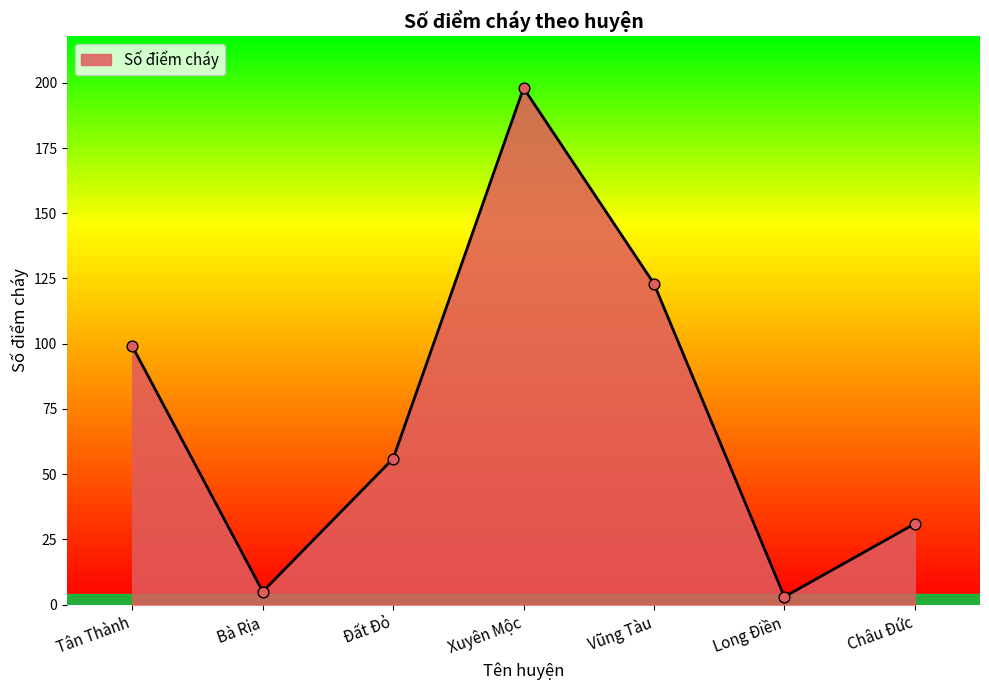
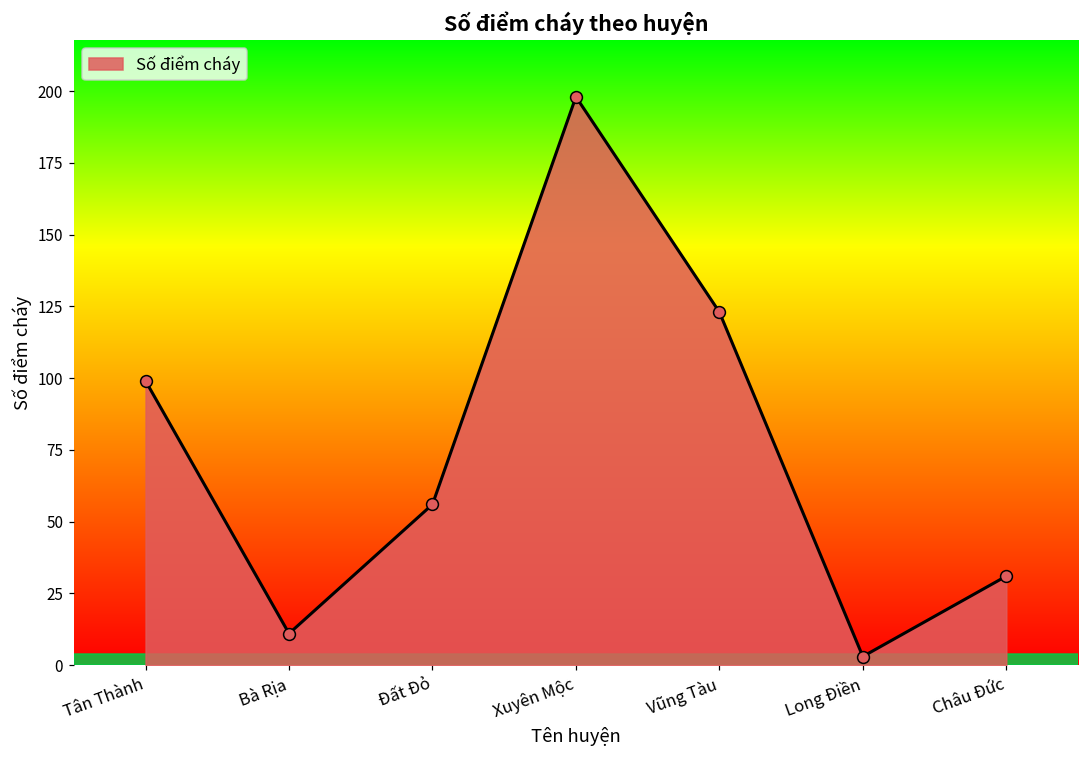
  {
    "Tân Thành": 99,
-   "Bà Rịa": 5,
+   "Bà Rịa": 11,
    "Đất Đỏ": 56,
    "Xuyên Mộc": 198,
    "Vũng Tàu": 123,
    "Châu Đức": 31
  }
